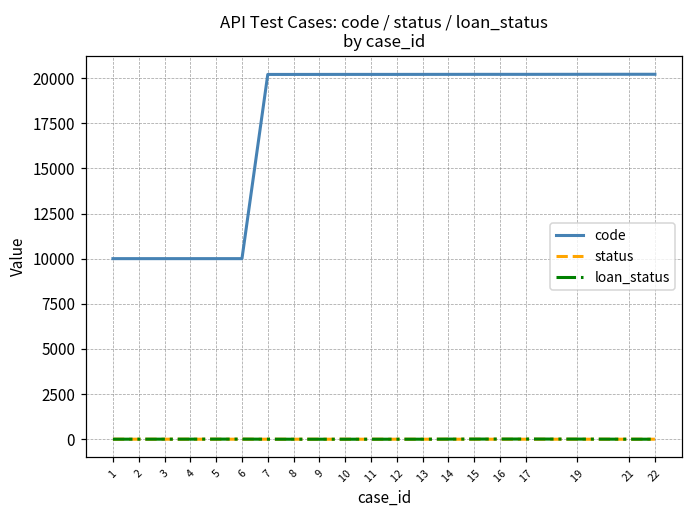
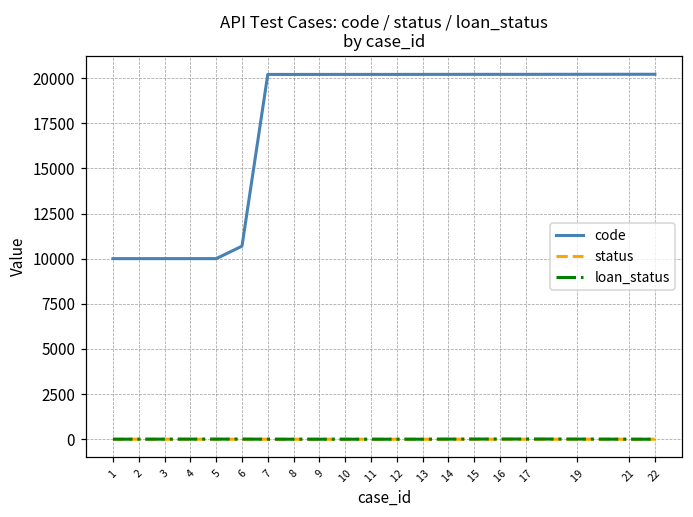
  {
    "code": {
      "1": 10000,
      "2": 10000,
      "3": 10000,
      "4": 10000,
      "5": 10000,
-     "6": 10000,
+     "6": 10700,
      "7": 20200,
      "8": 20200,
      "9": 20200,
      "10": 20200,
      "11": 20200,
      "12": 20200,
      "13": 20200,
      "14": 20200,
      "15": 20200,
      "16": 20200,
      "17": 20200,
      "19": 20200,
      "21": 20200,
      "22": 20200
    },
    "loan_status": {
      "1": 0,
      "2": 0,
      "3": 0,
      "4": 0,
      "5": 0,
      "6": 0,
      "7": 0,
      "8": 0,
      "9": 0,
      "10": 0,
      "11": 0,
      "12": 0,
      "13": 0,
      "14": 0,
      "15": 0,
      "16": 0,
      "17": 0,
      "19": 0,
      "21": 0,
      "22": 0
    }
  }
